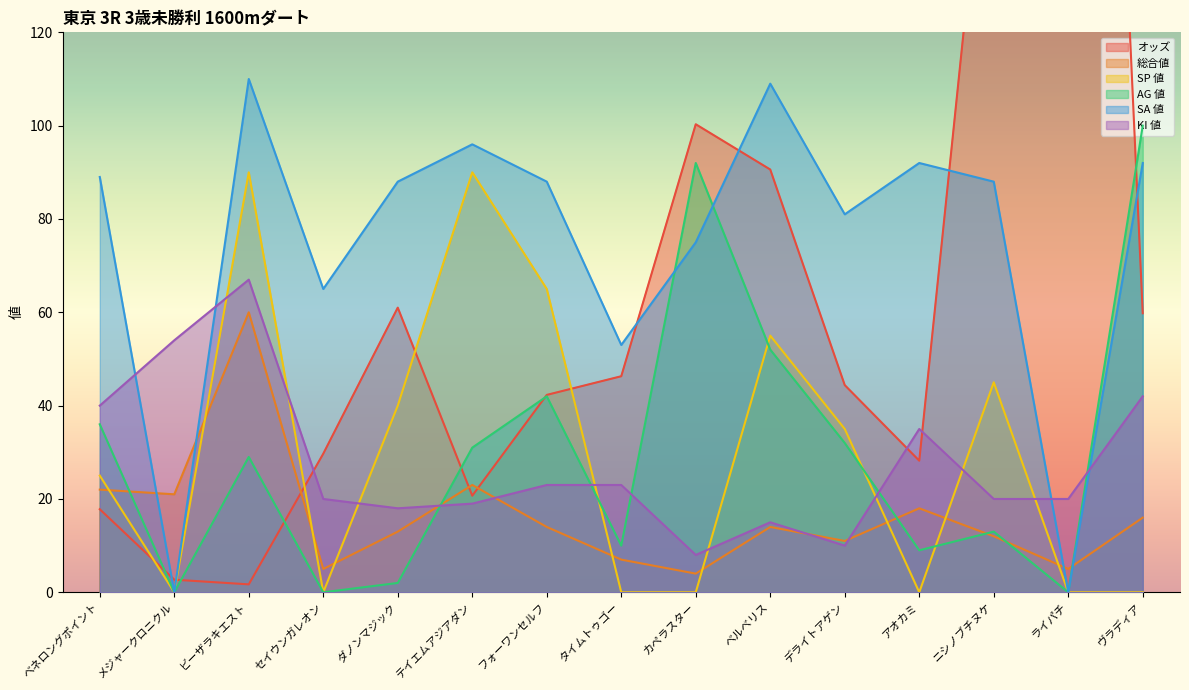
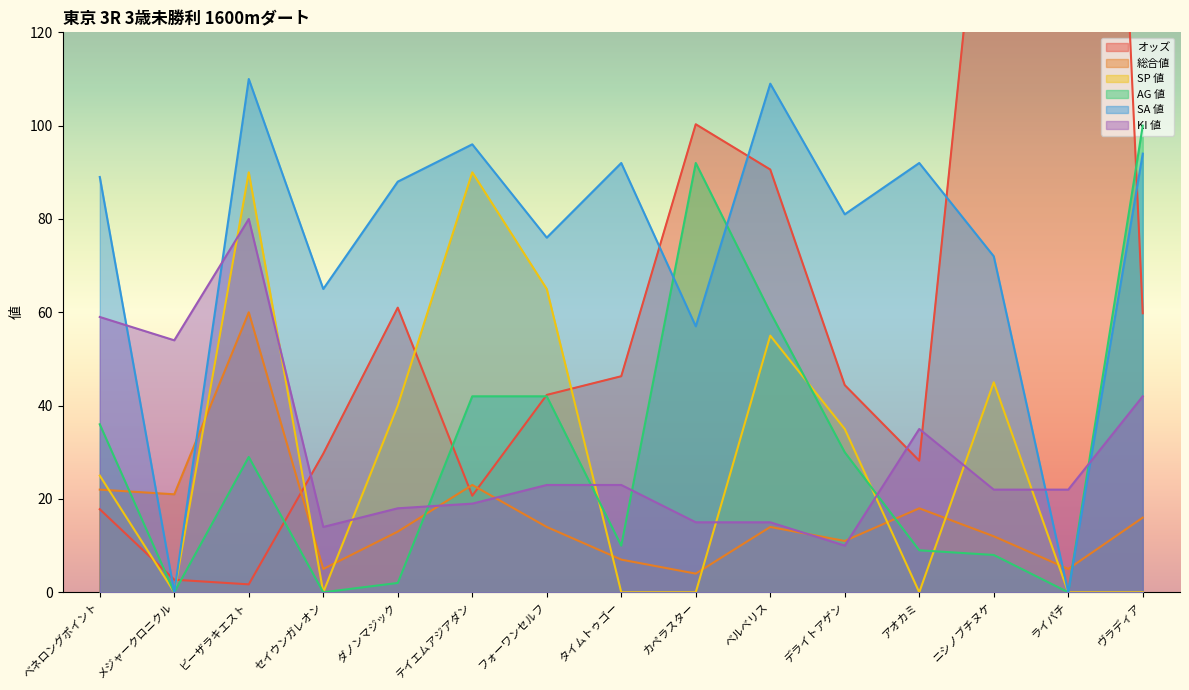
  {
    "AG 値": {
      "ベネロングポイント": 36,
      "ビーザラキエスト": 29,
      "ダノンマジック": 2,
-     "テイエムアジアダン": 31,
+     "テイエムアジアダン": 42,
      "タイムトゥゴー": 10,
      "カペラスター": 92,
-     "ベルベリス": 52,
-     "デライトアゲン": 32,
+     "ベルベリス": 60,
+     "デライトアゲン": 30,
      "アオカミ": 9,
-     "ニシノブチヌケ": 13
+     "ニシノブチヌケ": 8
    },
    "SA 値": {
      "ベネロングポイント": 89,
      "ビーザラキエスト": 110,
      "セイウンガレオン": 65,
      "ダノンマジック": 88,
      "テイエムアジアダン": 96,
-     "フォーワンセルフ": 88,
-     "タイムトゥゴー": 53,
-     "カペラスター": 75,
+     "フォーワンセルフ": 76,
+     "タイムトゥゴー": 92,
+     "カペラスター": 57,
      "ベルベリス": 109,
      "デライトアゲン": 81,
      "アオカミ": 92,
-     "ニシノブチヌケ": 88,
-     "ヴラディア": 92
+     "ニシノブチヌケ": 72,
+     "ヴラディア": 94
    },
    "KI 値": {
-     "ベネロングポイント": 40,
+     "ベネロングポイント": 59,
      "メジャークロニクル": 54,
-     "ビーザラキエスト": 67,
-     "セイウンガレオン": 20,
+     "ビーザラキエスト": 80,
+     "セイウンガレオン": 14,
      "ダノンマジック": 18,
      "テイエムアジアダン": 19,
      "フォーワンセルフ": 23,
      "タイムトゥゴー": 23,
-     "カペラスター": 8,
+     "カペラスター": 15,
      "ベルベリス": 15,
      "デライトアゲン": 10,
      "アオカミ": 35,
-     "ニシノブチヌケ": 20,
-     "ライパチ": 20,
+     "ニシノブチヌケ": 22,
+     "ライパチ": 22,
      "ヴラディア": 42
    }
  }
